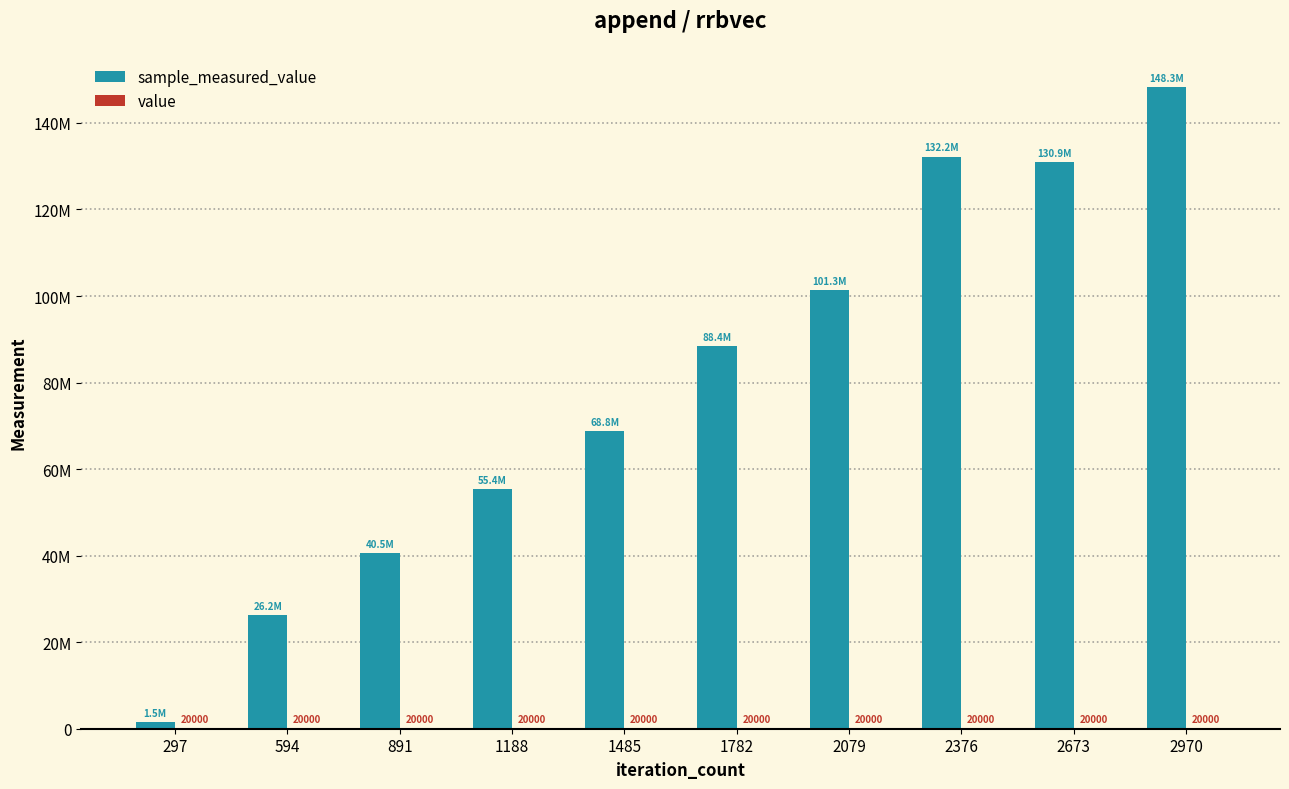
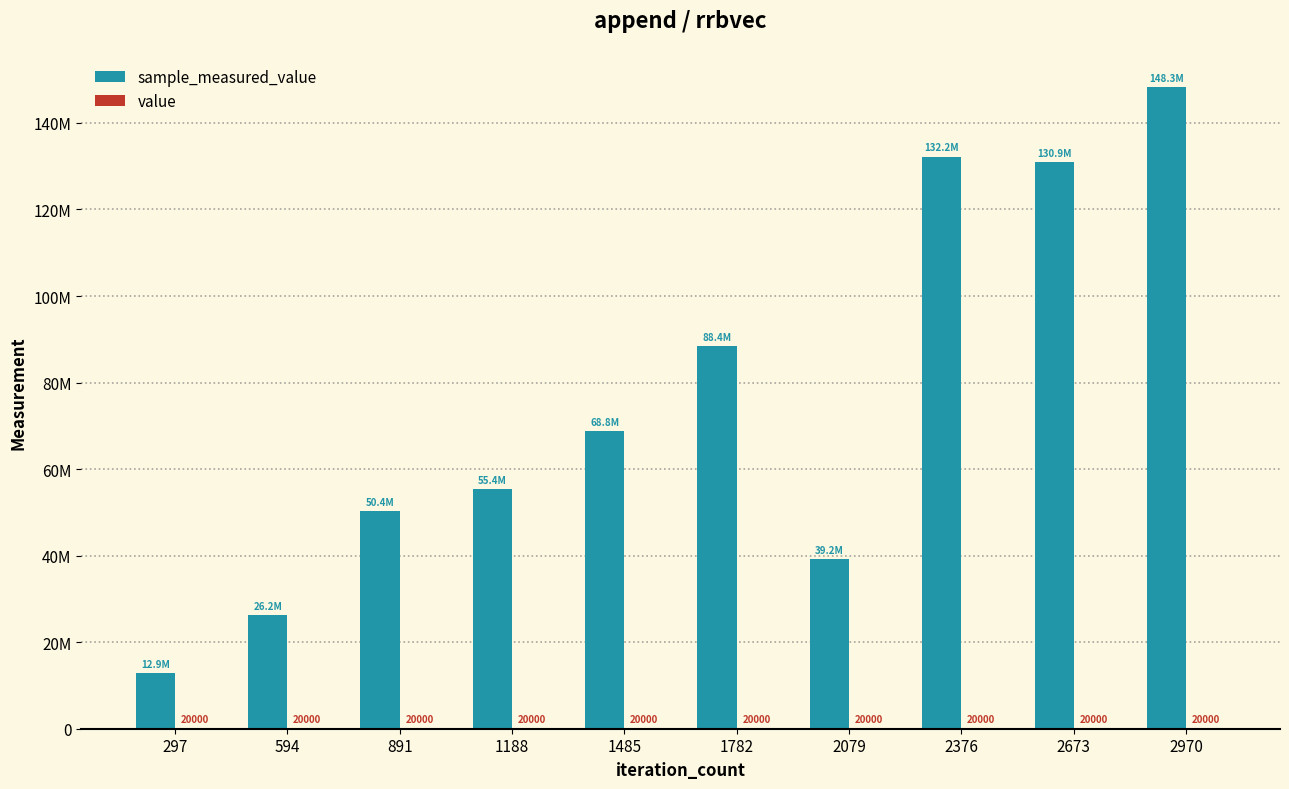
  {
    "sample_measured_value": {
-     "297": "1.5M",
+     "297": "12.9M",
      "594": "26.2M",
-     "891": "40.5M",
+     "891": "50.4M",
      "1188": "55.4M",
      "1485": "68.8M",
      "1782": "88.4M",
-     "2079": "101.3M",
+     "2079": "39.2M",
      "2376": "132.2M",
      "2673": "130.9M",
      "2970": "148.3M"
    },
    "value": {
      "297": "20000",
      "594": "20000",
      "891": "20000",
      "1188": "20000",
      "1485": "20000",
      "1782": "20000",
      "2079": "20000",
      "2376": "20000",
      "2673": "20000",
      "2970": "20000"
    }
  }
